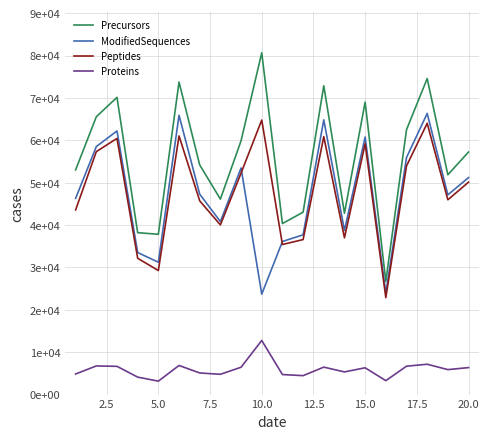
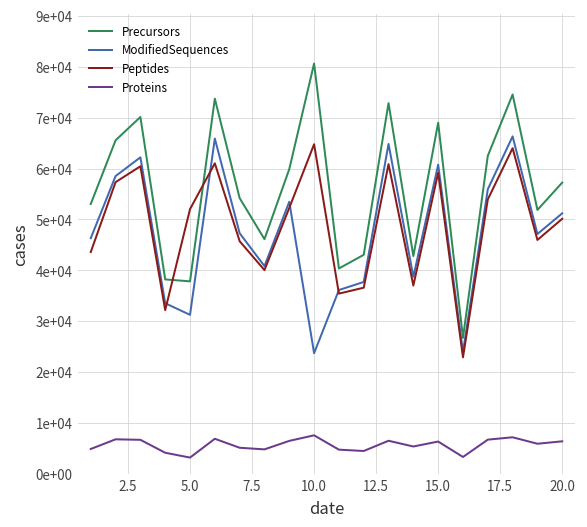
  {
    "Precursors": {
      "5.0": 38000,
      "10.0": 81000,
      "15.0": 69000,
      "20.0": 57000
    },
    "ModifiedSequences": {
      "5.0": 31000,
      "10.0": 24000,
      "15.0": 61000,
      "20.0": 51000
    },
    "Peptides": {
-     "5.0": 29000,
+     "5.0": 52000,
      "10.0": 65000,
      "15.0": 59000,
      "20.0": 50000
    },
    "Proteins": {
      "5.0": 3000,
-     "10.0": 13000,
+     "10.0": 8000,
      "15.0": 6000,
      "20.0": 6000
    }
  }
